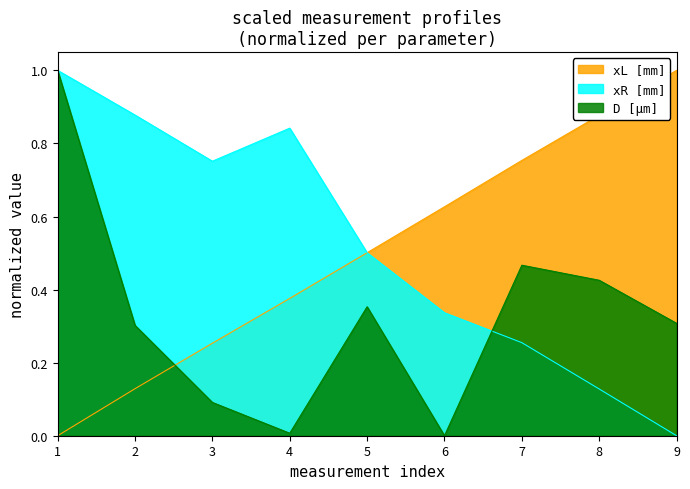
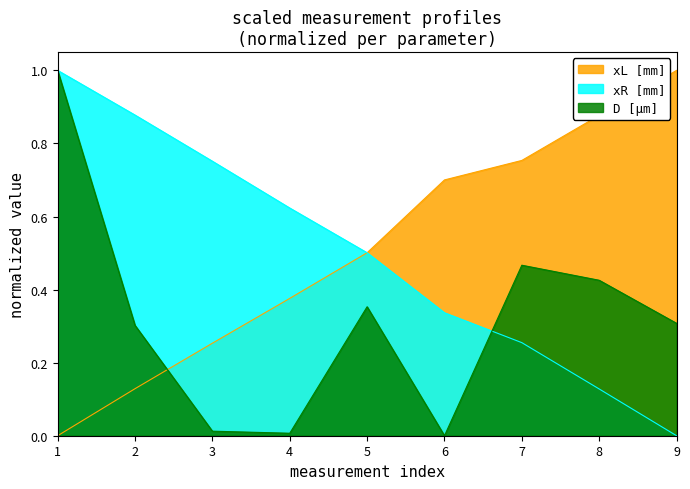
  {
    "xL [mm]": {
      "1": 0.00,
      "2": 0.13,
      "3": 0.25,
      "4": 0.38,
-     "6": 0.63,
+     "6": 0.70,
      "7": 0.75,
      "9": 1.00
    },
    "xR [mm]": {
      "2": 0.88,
      "3": 0.75,
-     "4": 0.84,
+     "4": 0.62,
      "6": 0.34,
      "7": 0.25,
      "8": 0.13,
      "9": 0.00
    },
    "D [µm]": {
      "2": 0.30,
-     "3": 0.09,
+     "3": 0.01,
      "4": 0.01,
      "5": 0.35,
      "6": 0.00,
      "7": 0.47,
      "8": 0.43,
      "9": 0.31
    }
  }
